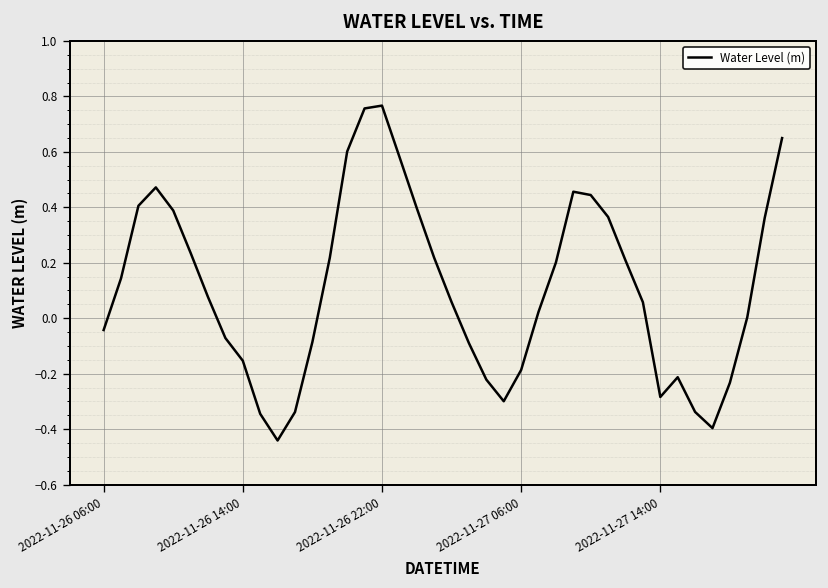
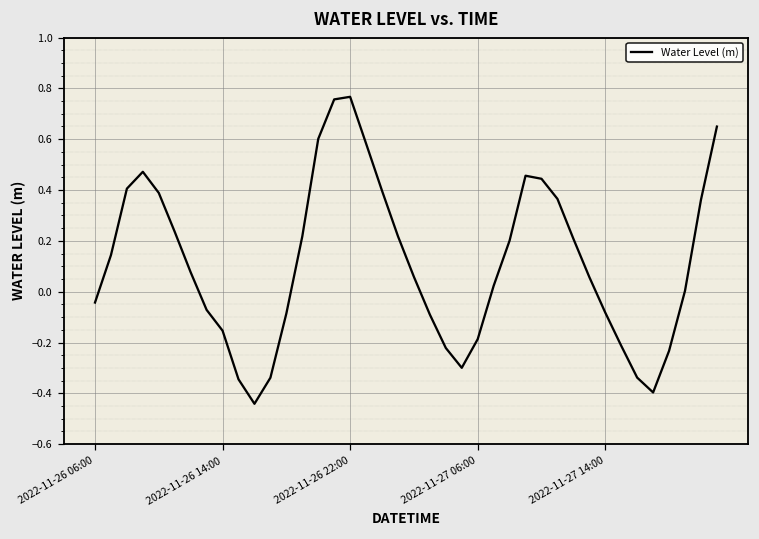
  {
    "2022-11-26 06:00": -0.04,
    "2022-11-26 14:00": -0.15,
    "2022-11-26 22:00": 0.77,
    "2022-11-27 06:00": -0.19,
-   "2022-11-27 14:00": -0.28
+   "2022-11-27 14:00": -0.08
  }
